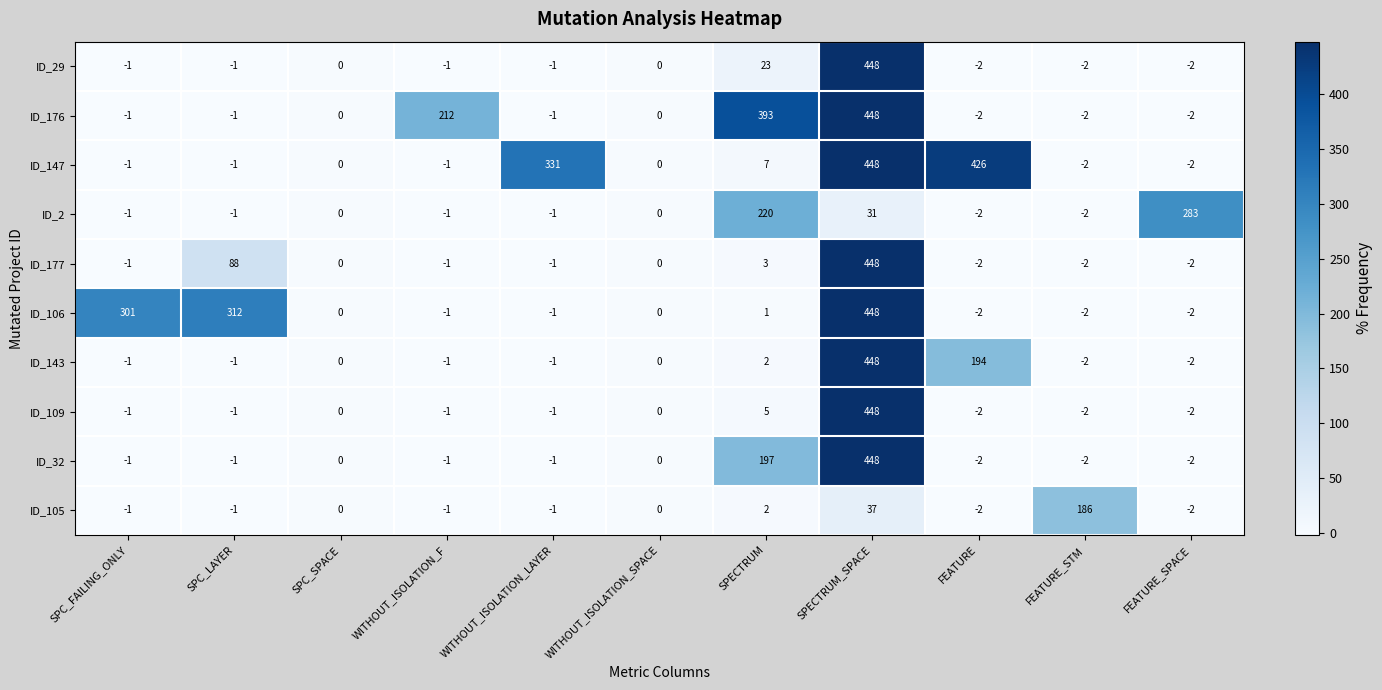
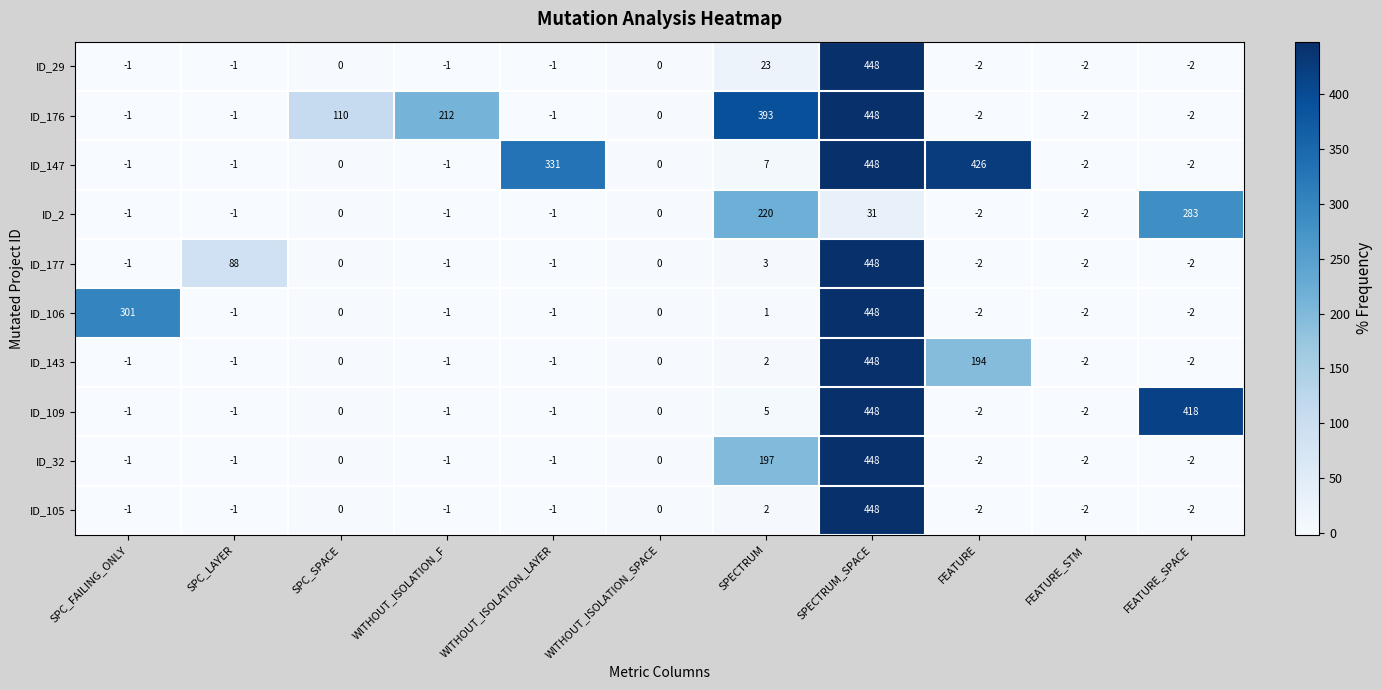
  {
    "ID_29": {
      "SPC_FAILING_ONLY": -1,
      "SPC_LAYER": -1,
      "SPC_SPACE": 0,
      "WITHOUT_ISOLATION_F": -1,
      "WITHOUT_ISOLATION_LAYER": -1,
      "WITHOUT_ISOLATION_SPACE": 0,
      "SPECTRUM": 23,
      "SPECTRUM_SPACE": 448,
      "FEATURE": -2,
      "FEATURE_STM": -2,
      "FEATURE_SPACE": -2
    },
    "ID_176": {
      "SPC_FAILING_ONLY": -1,
      "SPC_LAYER": -1,
-     "SPC_SPACE": 0,
+     "SPC_SPACE": 110,
      "WITHOUT_ISOLATION_F": 212,
      "WITHOUT_ISOLATION_LAYER": -1,
      "WITHOUT_ISOLATION_SPACE": 0,
      "SPECTRUM": 393,
      "SPECTRUM_SPACE": 448,
      "FEATURE": -2,
      "FEATURE_STM": -2,
      "FEATURE_SPACE": -2
    },
    "ID_147": {
      "SPC_FAILING_ONLY": -1,
      "SPC_LAYER": -1,
      "SPC_SPACE": 0,
      "WITHOUT_ISOLATION_F": -1,
      "WITHOUT_ISOLATION_LAYER": 331,
      "WITHOUT_ISOLATION_SPACE": 0,
      "SPECTRUM": 7,
      "SPECTRUM_SPACE": 448,
      "FEATURE": 426,
      "FEATURE_STM": -2,
      "FEATURE_SPACE": -2
    },
    "ID_2": {
      "SPC_FAILING_ONLY": -1,
      "SPC_LAYER": -1,
      "SPC_SPACE": 0,
      "WITHOUT_ISOLATION_F": -1,
      "WITHOUT_ISOLATION_LAYER": -1,
      "WITHOUT_ISOLATION_SPACE": 0,
      "SPECTRUM": 220,
      "SPECTRUM_SPACE": 31,
      "FEATURE": -2,
      "FEATURE_STM": -2,
      "FEATURE_SPACE": 283
    },
    "ID_177": {
      "SPC_FAILING_ONLY": -1,
      "SPC_LAYER": 88,
      "SPC_SPACE": 0,
      "WITHOUT_ISOLATION_F": -1,
      "WITHOUT_ISOLATION_LAYER": -1,
      "WITHOUT_ISOLATION_SPACE": 0,
      "SPECTRUM": 3,
      "SPECTRUM_SPACE": 448,
      "FEATURE": -2,
      "FEATURE_STM": -2,
      "FEATURE_SPACE": -2
    },
    "ID_106": {
      "SPC_FAILING_ONLY": 301,
-     "SPC_LAYER": 312,
+     "SPC_LAYER": -1,
      "SPC_SPACE": 0,
      "WITHOUT_ISOLATION_F": -1,
      "WITHOUT_ISOLATION_LAYER": -1,
      "WITHOUT_ISOLATION_SPACE": 0,
      "SPECTRUM": 1,
      "SPECTRUM_SPACE": 448,
      "FEATURE": -2,
      "FEATURE_STM": -2,
      "FEATURE_SPACE": -2
    },
    "ID_143": {
      "SPC_FAILING_ONLY": -1,
      "SPC_LAYER": -1,
      "SPC_SPACE": 0,
      "WITHOUT_ISOLATION_F": -1,
      "WITHOUT_ISOLATION_LAYER": -1,
      "WITHOUT_ISOLATION_SPACE": 0,
      "SPECTRUM": 2,
      "SPECTRUM_SPACE": 448,
      "FEATURE": 194,
      "FEATURE_STM": -2,
      "FEATURE_SPACE": -2
    },
    "ID_109": {
      "SPC_FAILING_ONLY": -1,
      "SPC_LAYER": -1,
      "SPC_SPACE": 0,
      "WITHOUT_ISOLATION_F": -1,
      "WITHOUT_ISOLATION_LAYER": -1,
      "WITHOUT_ISOLATION_SPACE": 0,
      "SPECTRUM": 5,
      "SPECTRUM_SPACE": 448,
      "FEATURE": -2,
      "FEATURE_STM": -2,
-     "FEATURE_SPACE": -2
+     "FEATURE_SPACE": 418
    },
    "ID_32": {
      "SPC_FAILING_ONLY": -1,
      "SPC_LAYER": -1,
      "SPC_SPACE": 0,
      "WITHOUT_ISOLATION_F": -1,
      "WITHOUT_ISOLATION_LAYER": -1,
      "WITHOUT_ISOLATION_SPACE": 0,
      "SPECTRUM": 197,
      "SPECTRUM_SPACE": 448,
      "FEATURE": -2,
      "FEATURE_STM": -2,
      "FEATURE_SPACE": -2
    },
    "ID_105": {
      "SPC_FAILING_ONLY": -1,
      "SPC_LAYER": -1,
      "SPC_SPACE": 0,
      "WITHOUT_ISOLATION_F": -1,
      "WITHOUT_ISOLATION_LAYER": -1,
      "WITHOUT_ISOLATION_SPACE": 0,
      "SPECTRUM": 2,
-     "SPECTRUM_SPACE": 37,
+     "SPECTRUM_SPACE": 448,
      "FEATURE": -2,
-     "FEATURE_STM": 186,
+     "FEATURE_STM": -2,
      "FEATURE_SPACE": -2
    }
  }
